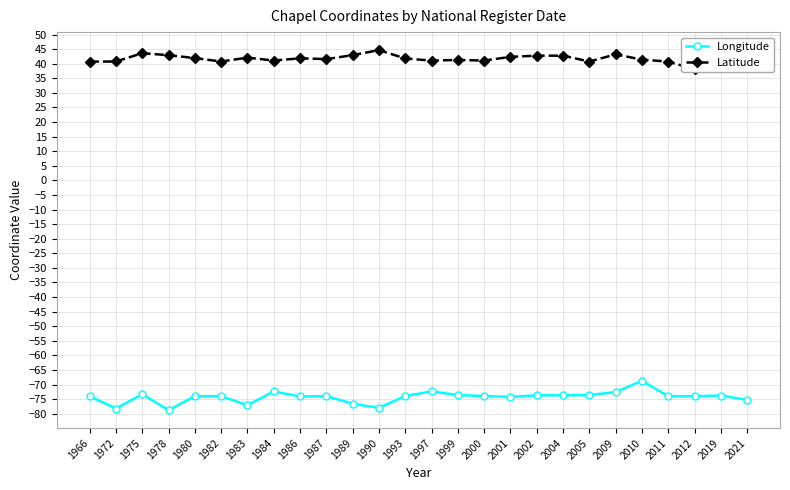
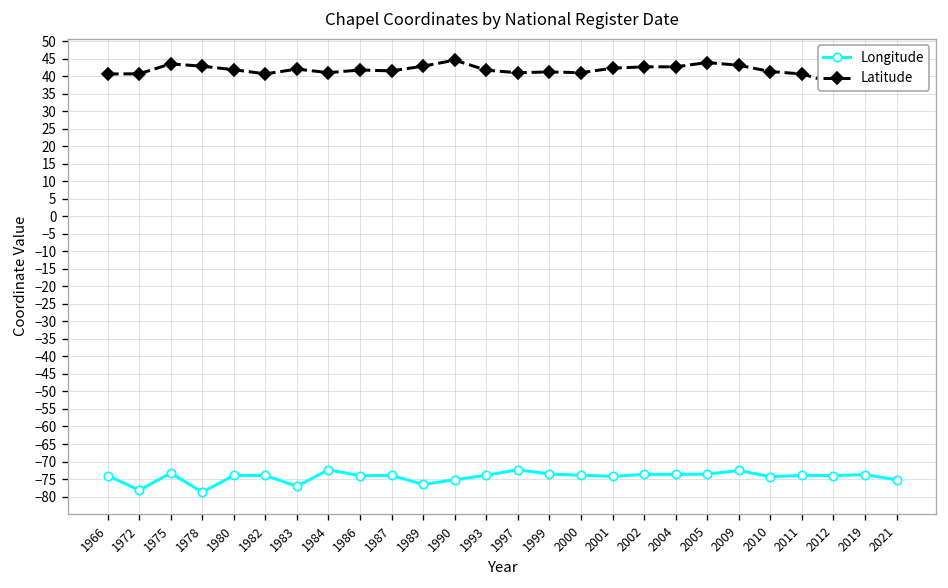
  {
    "Longitude": {
      "1966": -74,
      "1972": -78,
      "1975": -73,
      "1978": -79,
      "1980": -74,
      "1982": -74,
      "1983": -77,
      "1984": -72,
      "1986": -74,
      "1987": -74,
      "1989": -77,
-     "1990": -78,
+     "1990": -75,
      "1993": -74,
      "1997": -72,
      "1999": -74,
      "2000": -74,
      "2001": -74,
      "2002": -74,
      "2004": -74,
      "2005": -74,
      "2009": -73,
-     "2010": -69,
+     "2010": -74,
      "2011": -74,
      "2012": -74,
      "2019": -74,
      "2021": -75
    },
    "Latitude": {
      "1966": 41,
      "1972": 41,
      "1975": 44,
      "1978": 43,
      "1980": 42,
      "1982": 41,
      "1983": 42,
      "1984": 41,
      "1986": 42,
      "1987": 42,
      "1989": 43,
      "1990": 45,
      "1993": 42,
      "1997": 41,
      "1999": 41,
      "2000": 41,
      "2001": 42,
      "2002": 43,
      "2004": 43,
-     "2005": 41,
+     "2005": 44,
      "2009": 43,
      "2010": 41,
      "2011": 41
    }
  }
